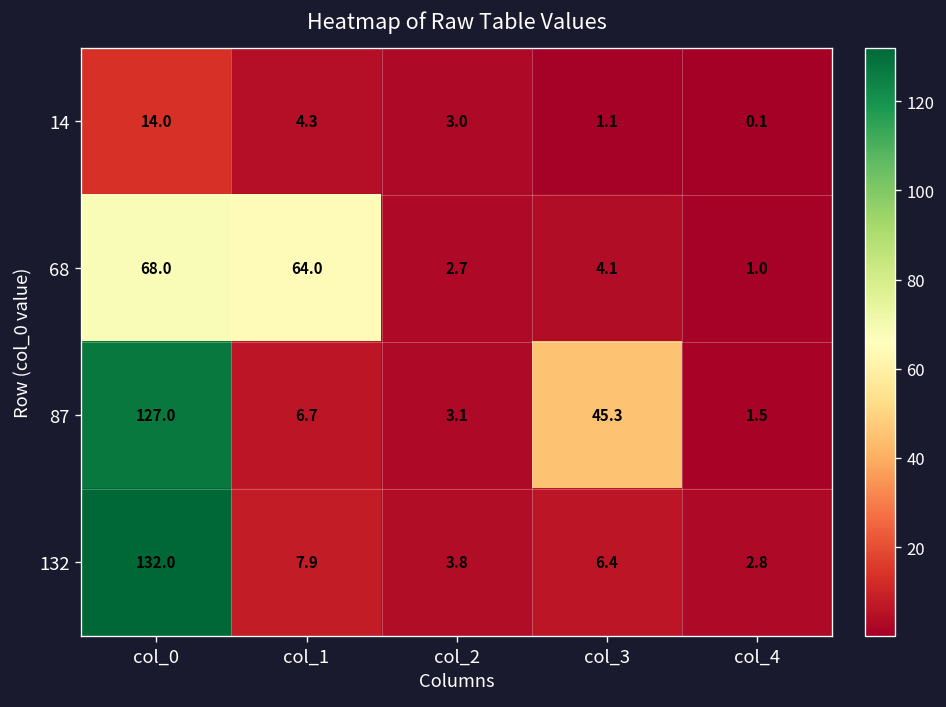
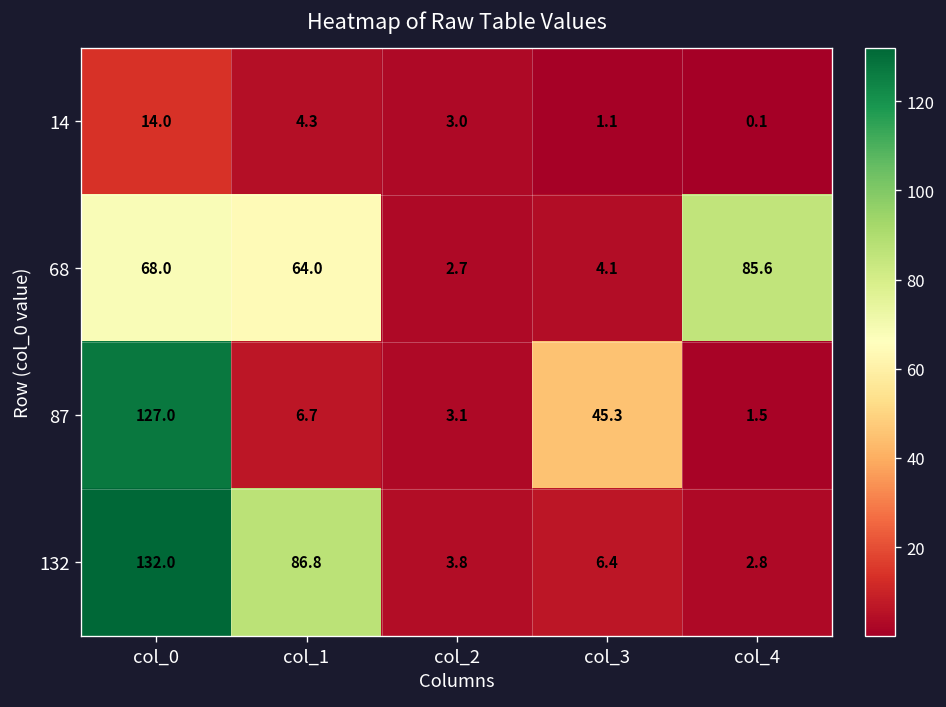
  {
    "14": {
      "col_0": 14.0,
      "col_1": 4.3,
      "col_2": 3.0,
      "col_3": 1.1,
      "col_4": 0.1
    },
    "68": {
      "col_0": 68.0,
      "col_1": 64.0,
      "col_2": 2.7,
      "col_3": 4.1,
-     "col_4": 1.0
+     "col_4": 85.6
    },
    "87": {
      "col_0": 127.0,
      "col_1": 6.7,
      "col_2": 3.1,
      "col_3": 45.3,
      "col_4": 1.5
    },
    "132": {
      "col_0": 132.0,
-     "col_1": 7.9,
+     "col_1": 86.8,
      "col_2": 3.8,
      "col_3": 6.4,
      "col_4": 2.8
    }
  }
